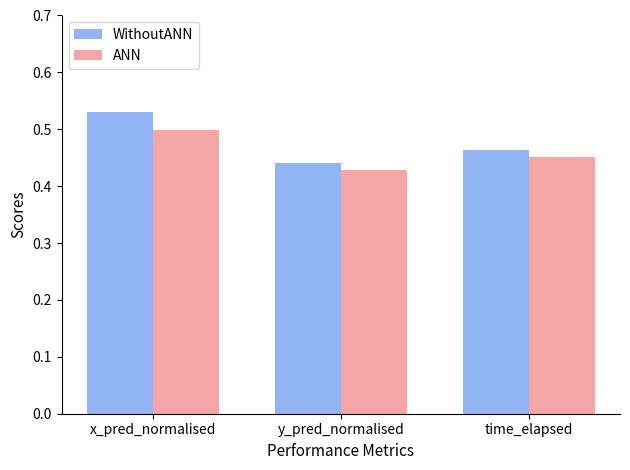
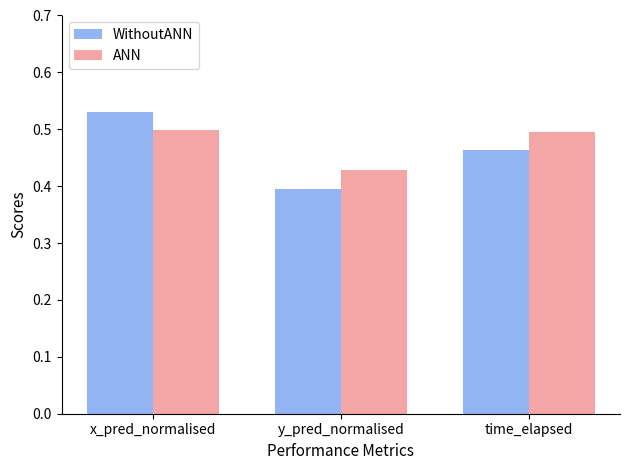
  {
    "WithoutANN": {
      "x_pred_normalised": 0.53,
-     "y_pred_normalised": 0.44,
+     "y_pred_normalised": 0.40,
      "time_elapsed": 0.46
    },
    "ANN": {
      "x_pred_normalised": 0.50,
      "y_pred_normalised": 0.43,
-     "time_elapsed": 0.45
+     "time_elapsed": 0.49
    }
  }
